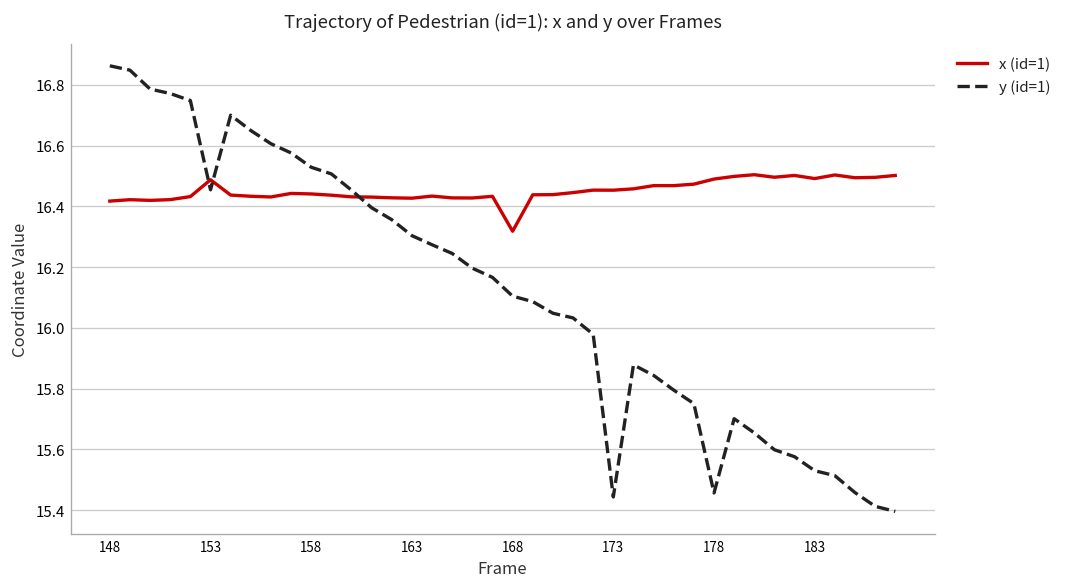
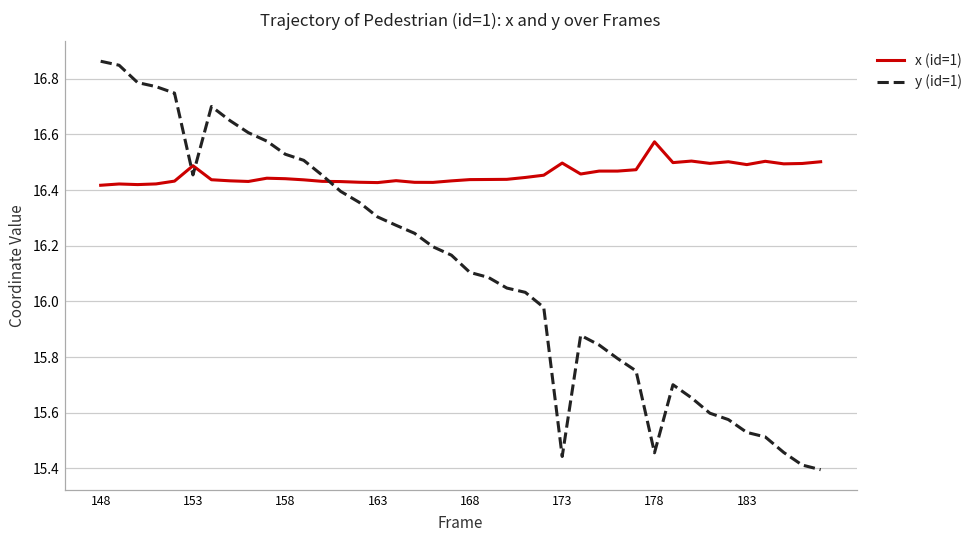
  {
    "x (id=1)": {
      "148": 16.42,
      "153": 16.49,
      "158": 16.44,
      "163": 16.43,
-     "168": 16.32,
-     "173": 16.45,
-     "178": 16.49,
+     "168": 16.44,
+     "173": 16.50,
+     "178": 16.57,
      "183": 16.49
    },
    "y (id=1)": {
      "148": 16.86,
      "153": 16.45,
      "158": 16.53,
      "163": 16.30,
      "168": 16.10,
      "173": 15.44,
      "178": 15.46,
      "183": 15.53
    }
  }
